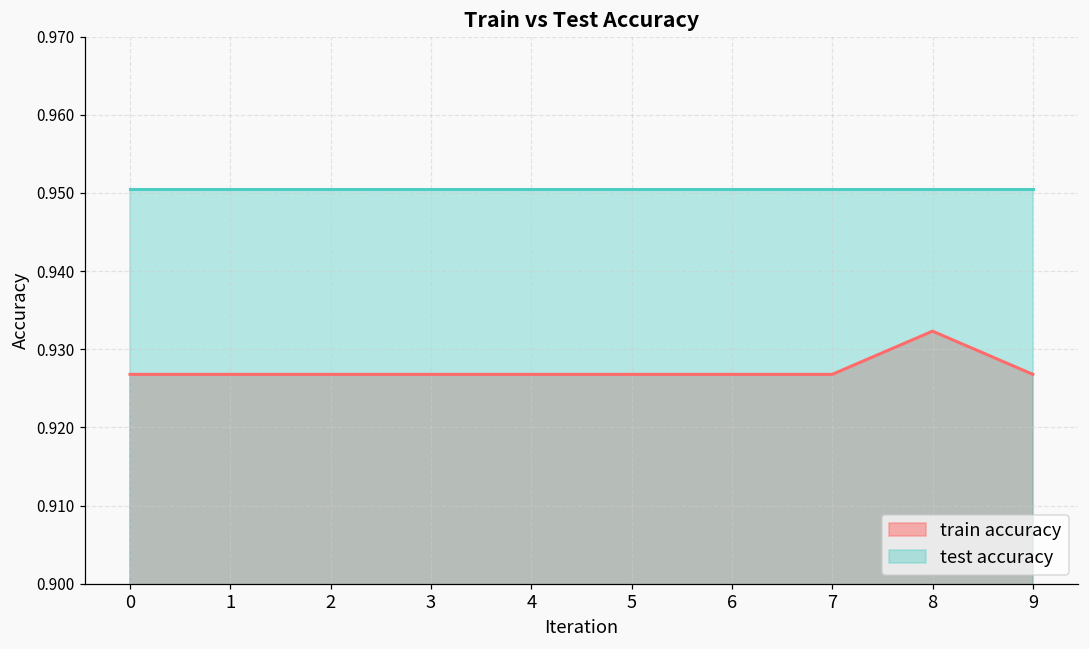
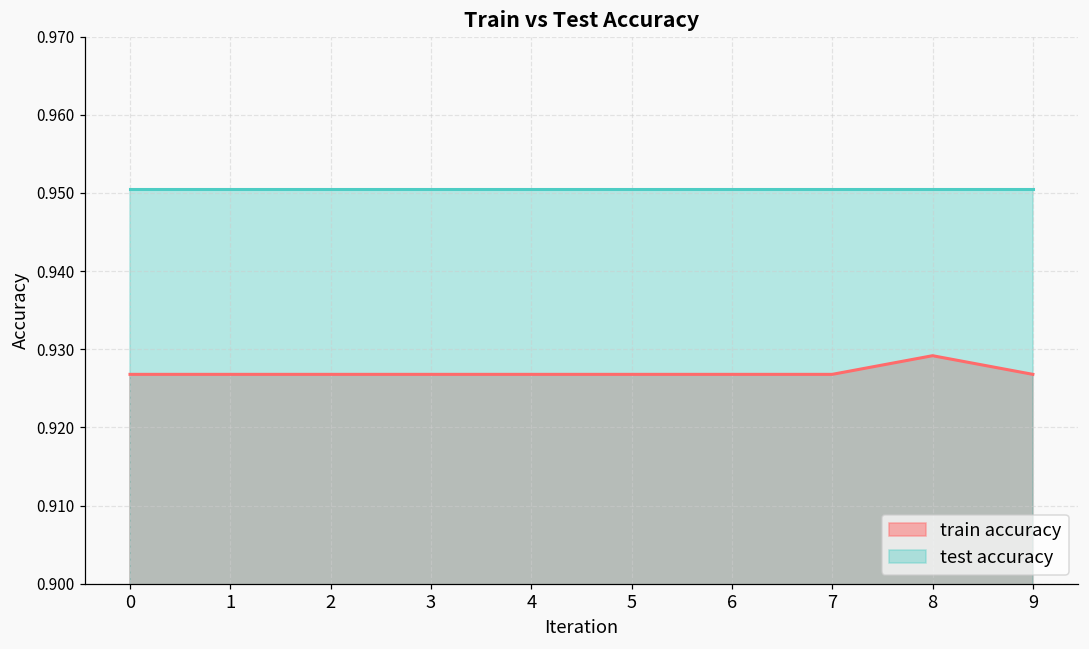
  {
    "train accuracy": {
      "0": 0.927,
      "1": 0.927,
      "2": 0.927,
      "3": 0.927,
      "4": 0.927,
      "5": 0.927,
      "6": 0.927,
      "7": 0.927,
-     "8": 0.932,
+     "8": 0.929,
      "9": 0.927
    },
    "test accuracy": {
      "0": 0.951,
      "1": 0.951,
      "2": 0.951,
      "3": 0.951,
      "4": 0.951,
      "5": 0.951,
      "6": 0.951,
      "7": 0.951,
      "8": 0.951,
      "9": 0.951
    }
  }
